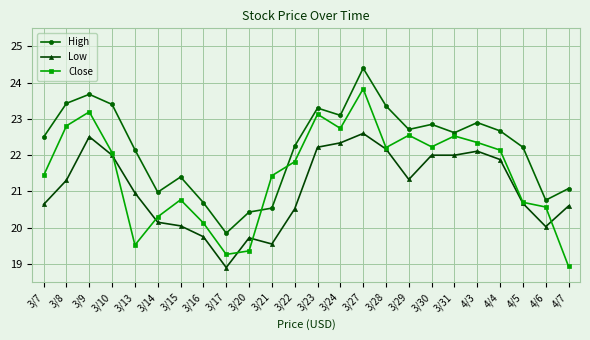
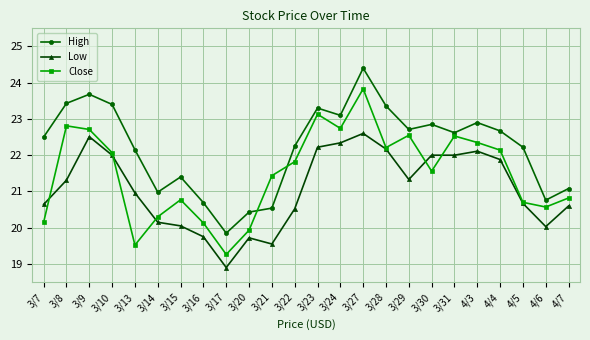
  {
    "Close": {
-     "3/7": 21.4,
+     "3/7": 20.2,
      "3/8": 22.8,
-     "3/9": 23.2,
+     "3/9": 22.7,
      "3/13": 19.5,
      "3/14": 20.3,
      "3/15": 20.8,
      "3/16": 20.1,
      "3/17": 19.3,
-     "3/20": 19.4,
+     "3/20": 19.9,
      "3/21": 21.4,
      "3/22": 21.8,
      "3/23": 23.1,
      "3/24": 22.7,
      "3/27": 23.8,
      "3/29": 22.5,
-     "3/30": 22.2,
+     "3/30": 21.6,
      "3/31": 22.5,
      "4/3": 22.4,
      "4/4": 22.1,
      "4/6": 20.6,
-     "4/7": 18.9
+     "4/7": 20.8
    }
  }
